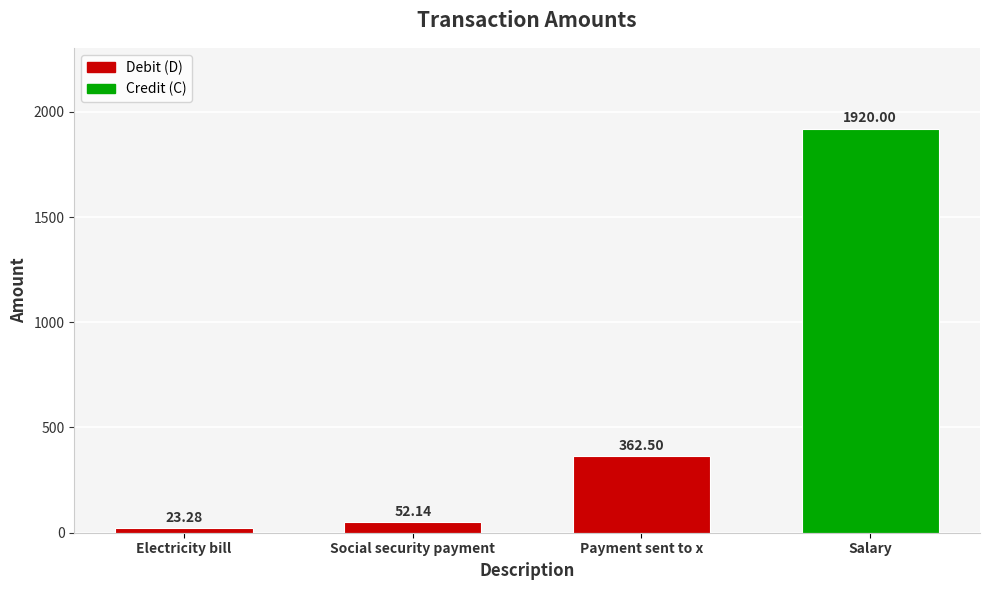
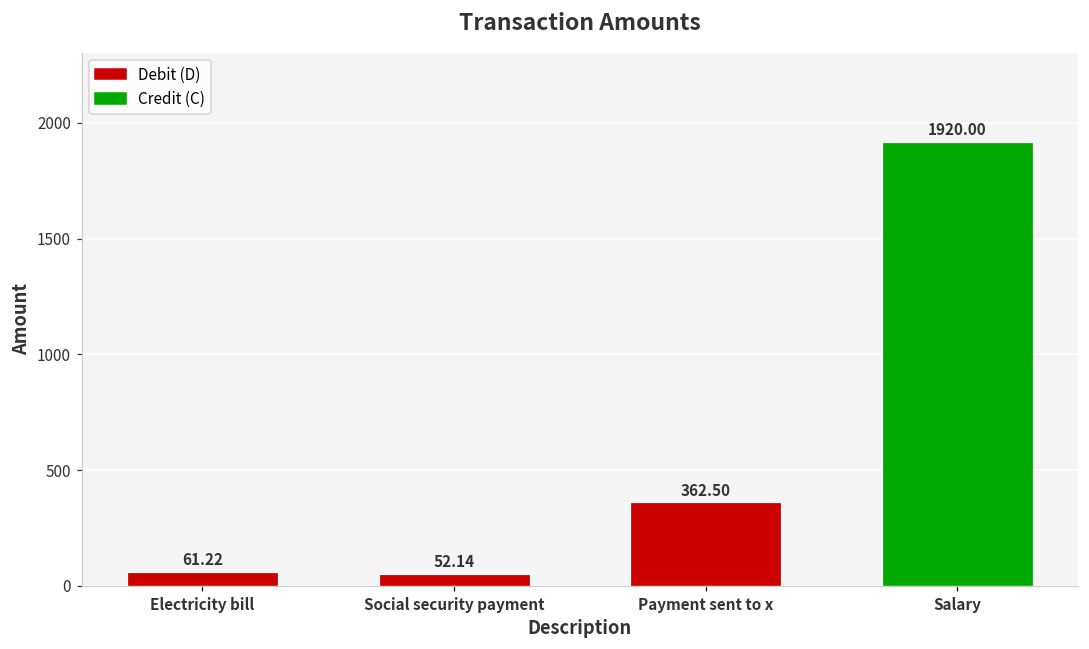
  {
-   "Electricity bill": 23.28,
+   "Electricity bill": 61.22,
    "Social security payment": 52.14,
    "Payment sent to x": 362.50,
    "Salary": 1920.00
  }
